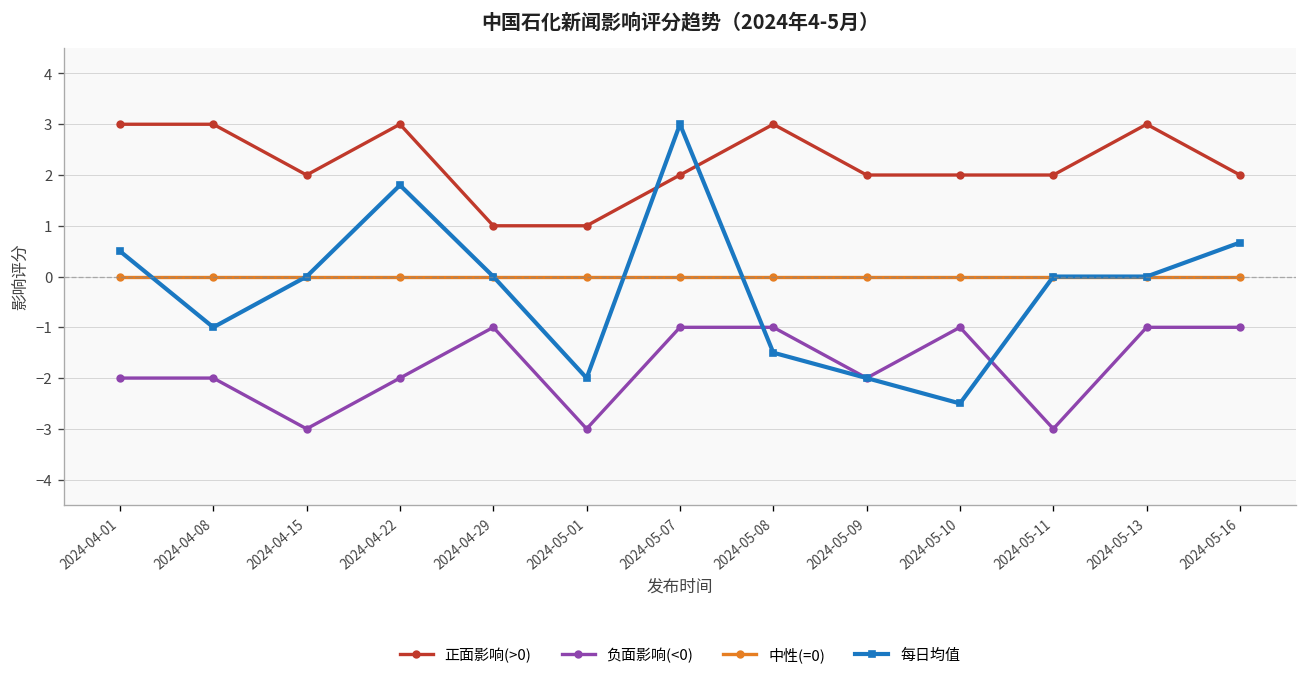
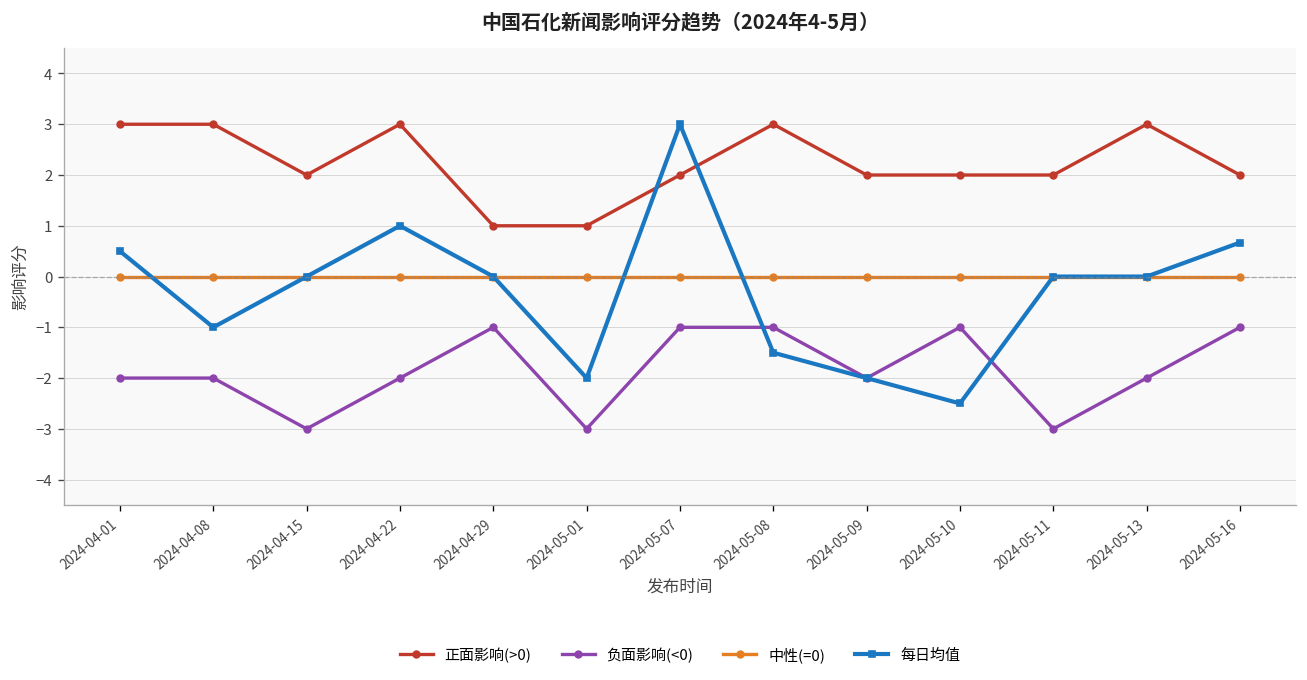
  {
    "正面影响(>0)": {
      "2024-04-01": 3.0,
      "2024-04-08": 3.0,
      "2024-04-15": 2.0,
      "2024-04-22": 3.0,
      "2024-04-29": 1.0,
      "2024-05-01": 1.0,
      "2024-05-07": 2.0,
      "2024-05-08": 3.0,
      "2024-05-09": 2.0,
      "2024-05-10": 2.0,
      "2024-05-11": 2.0,
      "2024-05-13": 3.0,
      "2024-05-16": 2.0
    },
    "负面影响(<0)": {
      "2024-04-01": -2,
      "2024-04-08": -2,
      "2024-04-15": -3,
      "2024-04-22": -2,
      "2024-04-29": -1,
      "2024-05-01": -3,
      "2024-05-07": -1,
      "2024-05-08": -1,
      "2024-05-10": -1,
      "2024-05-11": -3,
-     "2024-05-13": -1,
+     "2024-05-13": -2,
      "2024-05-16": -1
    },
    "中性(=0)": {
      "2024-04-01": 0.0,
      "2024-04-08": 0.0,
      "2024-04-22": 0.0,
      "2024-05-01": 0.0,
      "2024-05-07": 0.0,
      "2024-05-08": 0.0,
      "2024-05-09": 0.0,
      "2024-05-10": 0.0,
      "2024-05-16": 0.0
    },
    "每日均值": {
      "2024-04-01": 0.5,
      "2024-04-08": -1.0,
-     "2024-04-22": 1.8,
+     "2024-04-22": 1.0,
      "2024-05-01": -2.0,
      "2024-05-07": 3.0,
      "2024-05-08": -1.5,
      "2024-05-10": -2.5,
      "2024-05-16": 0.7
    }
  }
